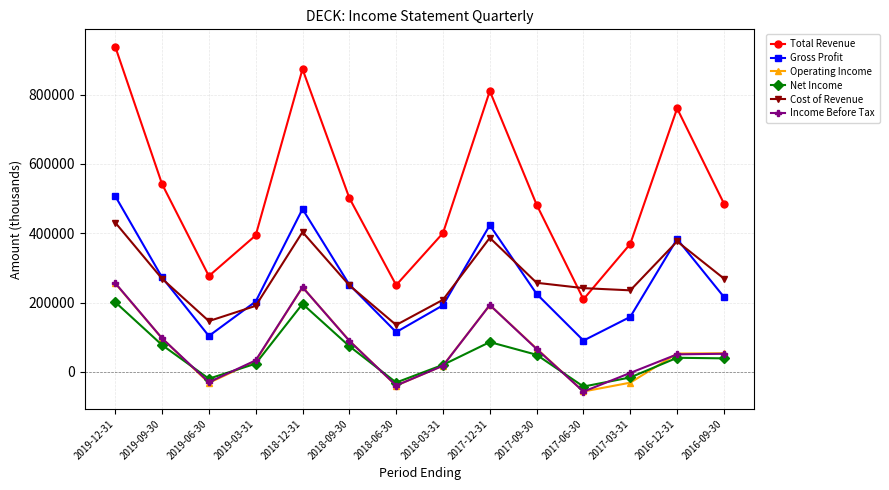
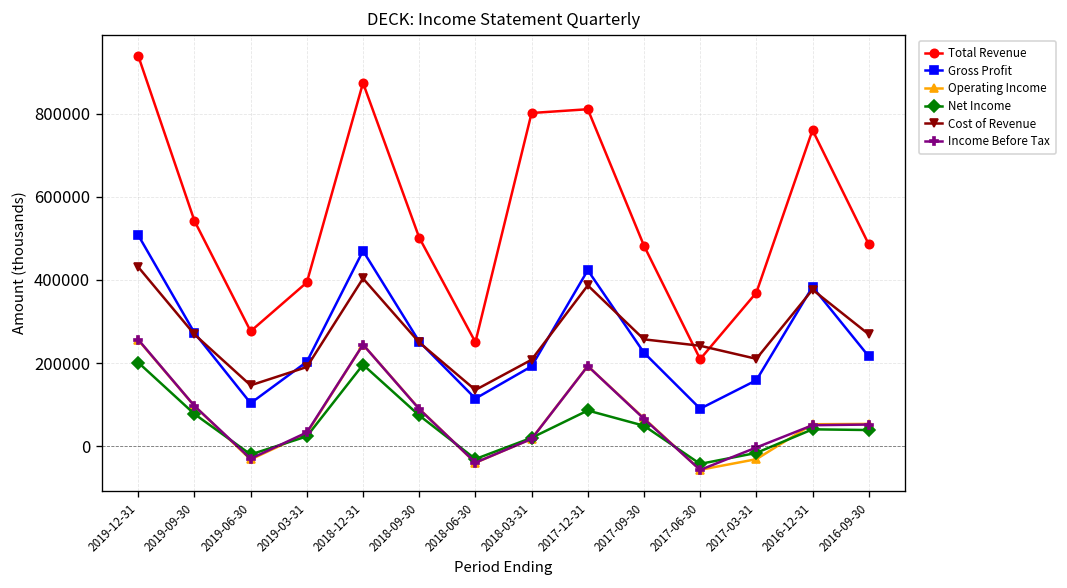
  {
    "Total Revenue": {
      "2019-12-31": 940000,
      "2019-09-30": 540000,
      "2019-06-30": 280000,
      "2019-03-31": 390000,
      "2018-12-31": 870000,
      "2018-09-30": 500000,
      "2018-06-30": 250000,
-     "2018-03-31": 400000,
+     "2018-03-31": 800000,
      "2017-12-31": 810000,
      "2017-09-30": 480000,
      "2017-06-30": 210000,
      "2017-03-31": 370000,
      "2016-12-31": 760000,
      "2016-09-30": 490000
    },
    "Gross Profit": {
      "2019-12-31": 510000,
      "2019-06-30": 100000,
      "2019-03-31": 200000,
      "2018-12-31": 470000,
      "2018-06-30": 120000,
      "2018-03-31": 190000,
      "2017-12-31": 420000,
      "2017-09-30": 230000,
      "2017-06-30": 90000,
      "2017-03-31": 160000,
      "2016-09-30": 220000
    },
    "Operating Income": {
      "2017-03-31": -30000
    },
    "Net Income": {
      "2019-12-31": 200000,
      "2019-09-30": 80000,
      "2019-06-30": -20000,
      "2019-03-31": 20000,
      "2018-12-31": 200000,
      "2018-09-30": 70000,
      "2018-06-30": -30000,
      "2017-12-31": 90000,
      "2017-09-30": 50000,
      "2017-06-30": -40000,
      "2017-03-31": -20000,
      "2016-12-31": 40000,
      "2016-09-30": 40000
    },
    "Cost of Revenue": {
      "2019-12-31": 430000,
      "2019-06-30": 150000,
      "2019-03-31": 190000,
      "2018-12-31": 400000,
      "2018-06-30": 140000,
      "2018-03-31": 210000,
      "2017-12-31": 390000,
      "2017-09-30": 260000,
      "2017-06-30": 240000,
-     "2017-03-31": 240000,
+     "2017-03-31": 210000,
      "2016-09-30": 270000
    },
    "Income Before Tax": {
      "2017-03-31": 0
    }
  }
